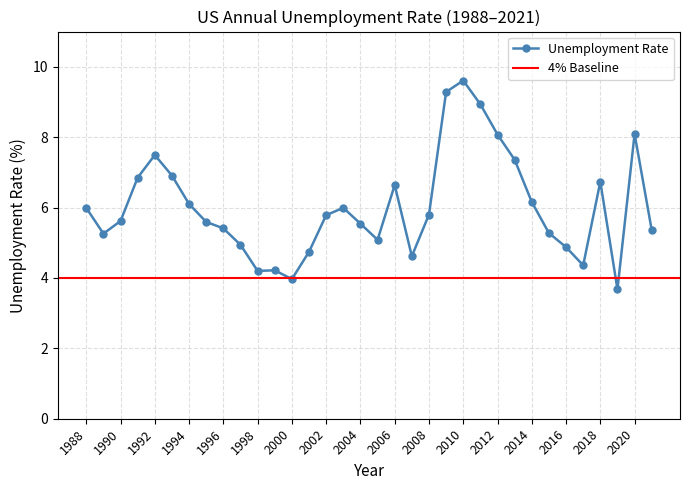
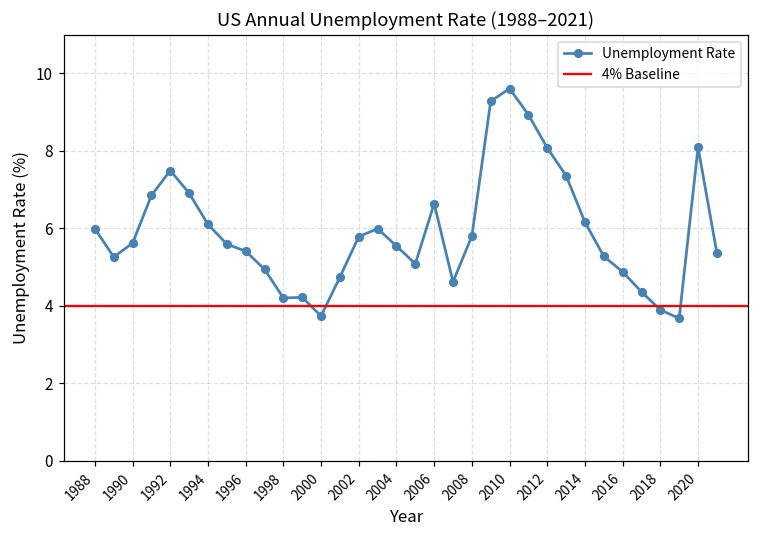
  {
    "1988": 6.0,
    "1990": 5.6,
    "1992": 7.5,
    "1994": 6.1,
    "1996": 5.4,
    "1998": 4.2,
-   "2000": 4.0,
+   "2000": 3.7,
    "2002": 5.8,
    "2004": 5.5,
    "2006": 6.6,
    "2008": 5.8,
    "2010": 9.6,
    "2012": 8.1,
    "2014": 6.2,
    "2016": 4.9,
-   "2018": 6.7,
+   "2018": 3.9,
    "2020": 8.1
  }
